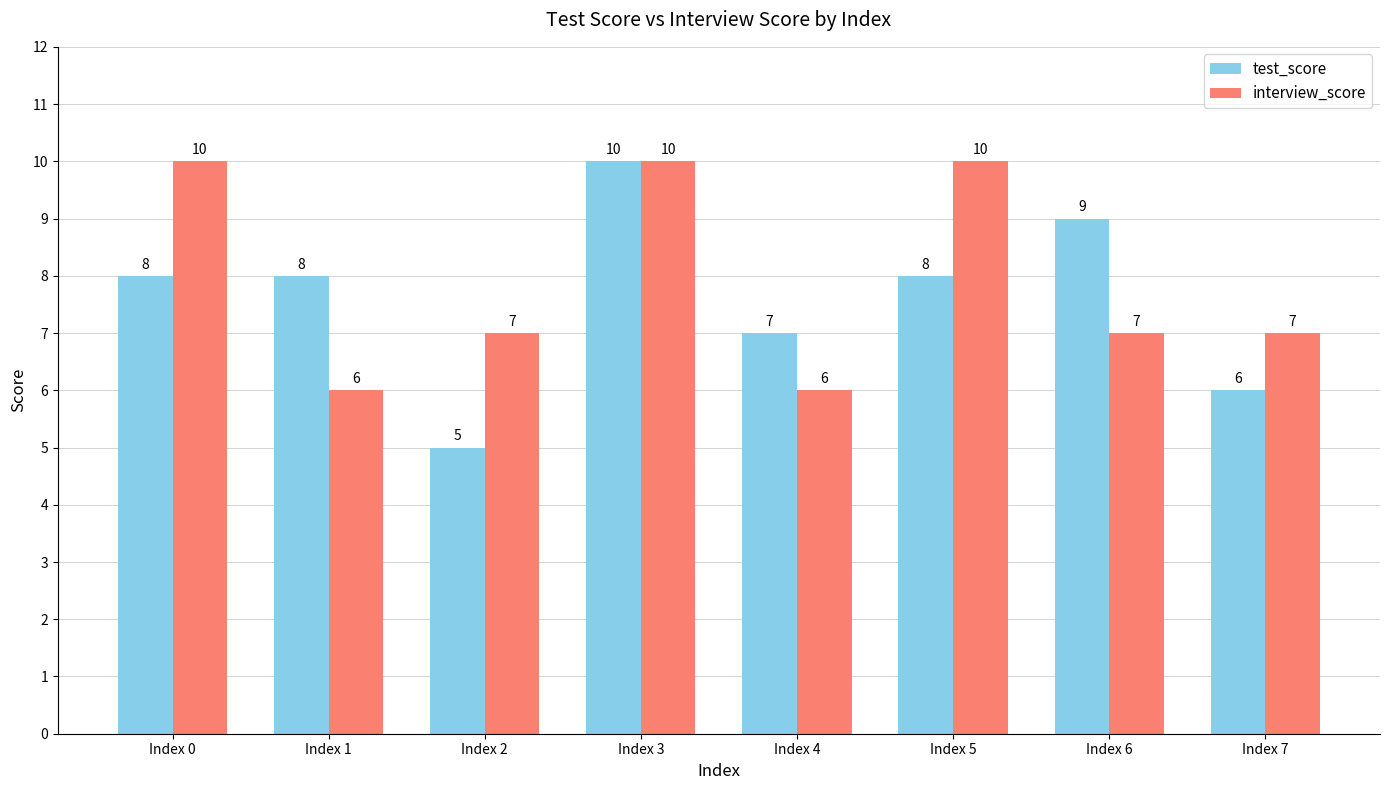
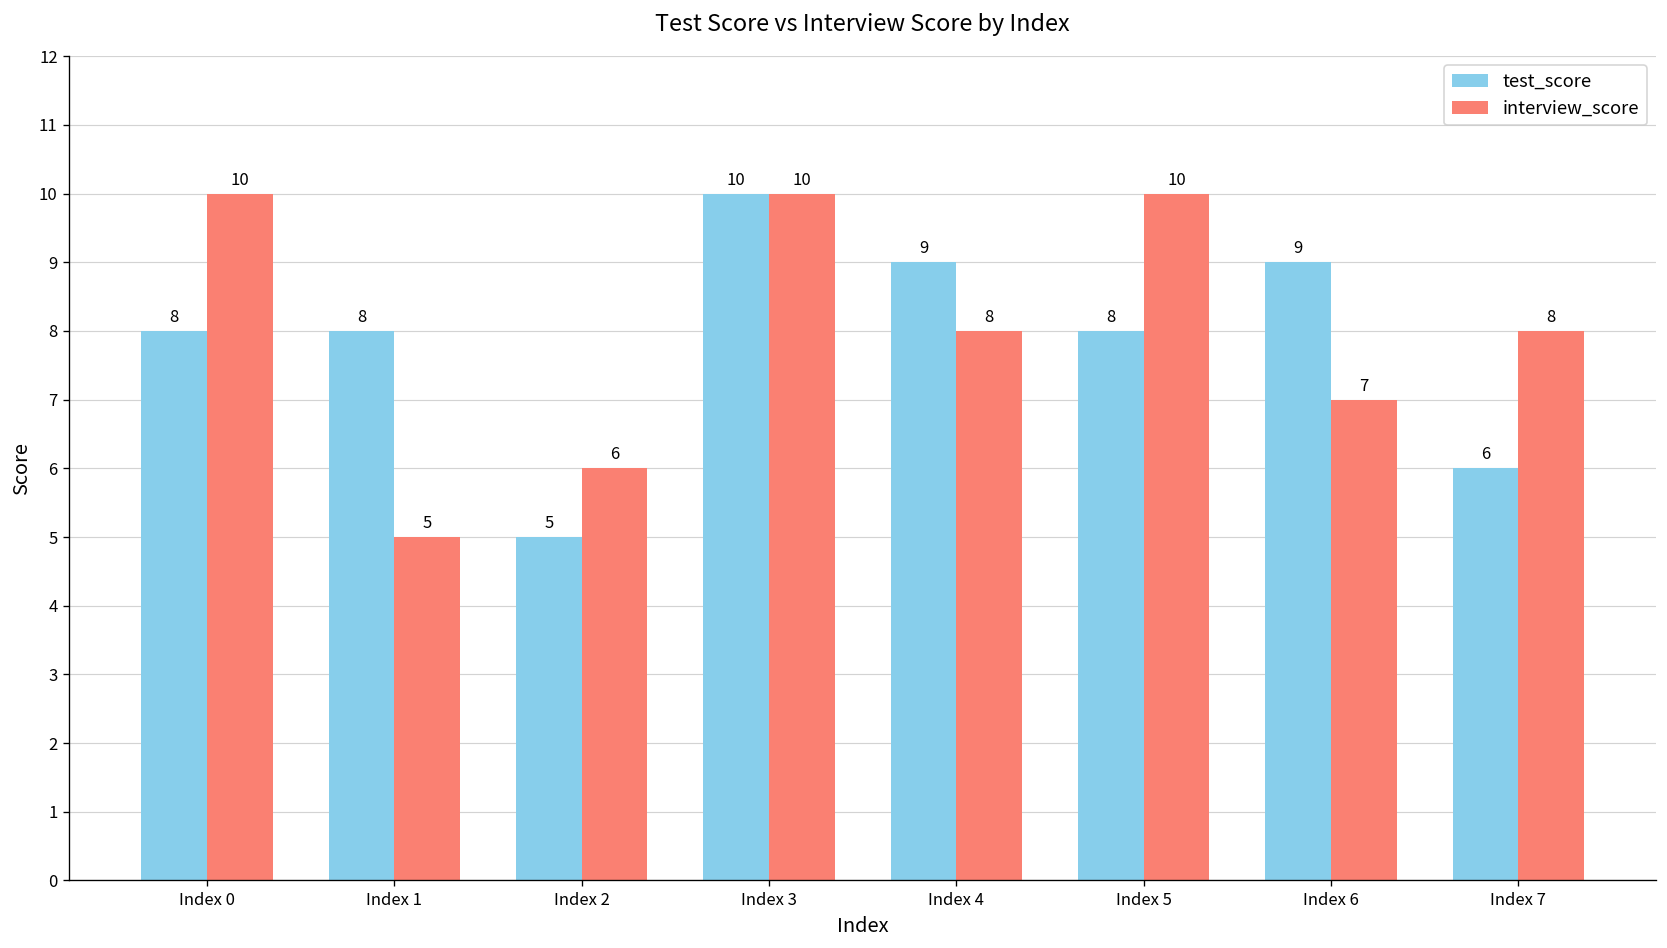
  {
    "test_score": {
      "Index 0": 8,
      "Index 1": 8,
      "Index 2": 5,
      "Index 3": 10,
-     "Index 4": 7,
+     "Index 4": 9,
      "Index 5": 8,
      "Index 6": 9,
      "Index 7": 6
    },
    "interview_score": {
      "Index 0": 10,
-     "Index 1": 6,
-     "Index 2": 7,
+     "Index 1": 5,
+     "Index 2": 6,
      "Index 3": 10,
-     "Index 4": 6,
+     "Index 4": 8,
      "Index 5": 10,
      "Index 6": 7,
-     "Index 7": 7
+     "Index 7": 8
    }
  }
